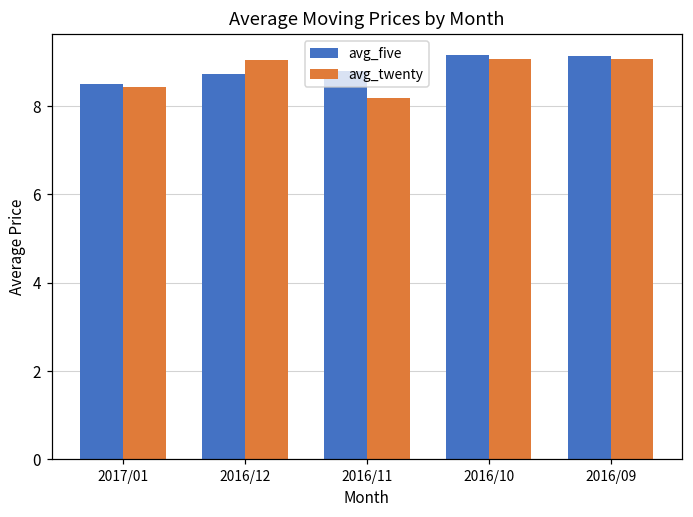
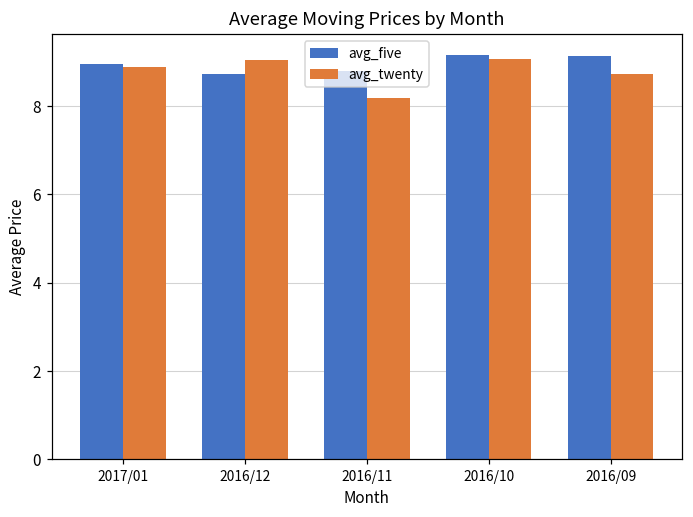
  {
    "avg_five": {
-     "2017/01": 8.5,
+     "2017/01": 8.9,
      "2016/12": 8.7,
      "2016/10": 9.2,
      "2016/09": 9.1
    },
    "avg_twenty": {
-     "2017/01": 8.4,
+     "2017/01": 8.9,
      "2016/12": 9.1,
      "2016/11": 8.2,
      "2016/10": 9.1,
-     "2016/09": 9.1
+     "2016/09": 8.7
    }
  }
